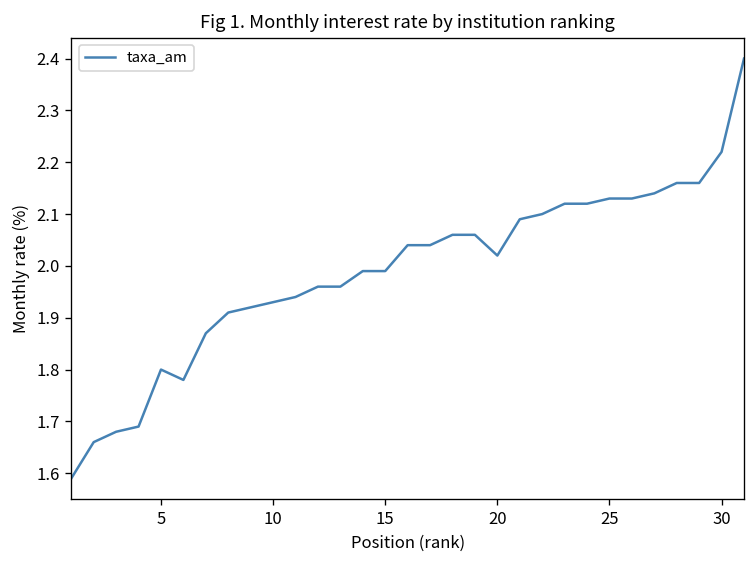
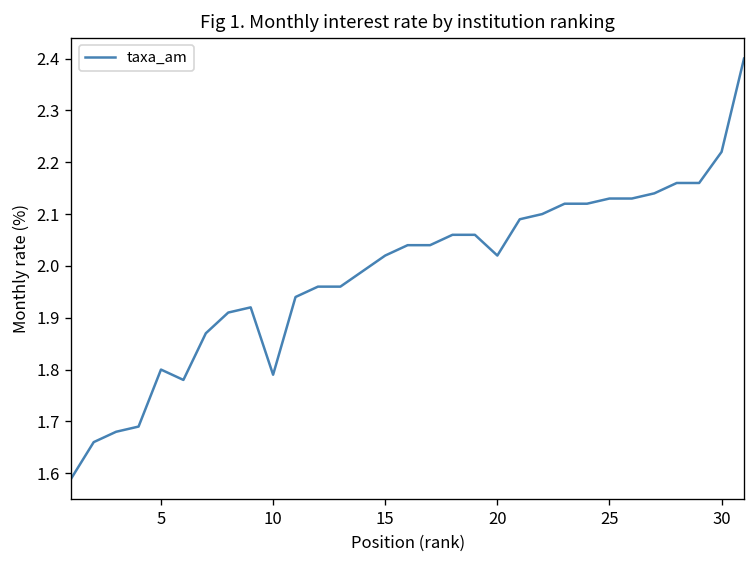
  {
    "5": 1.80,
-   "10": 1.93,
-   "15": 1.99,
+   "10": 1.79,
+   "15": 2.02,
    "20": 2.02,
    "25": 2.13,
    "30": 2.22
  }
